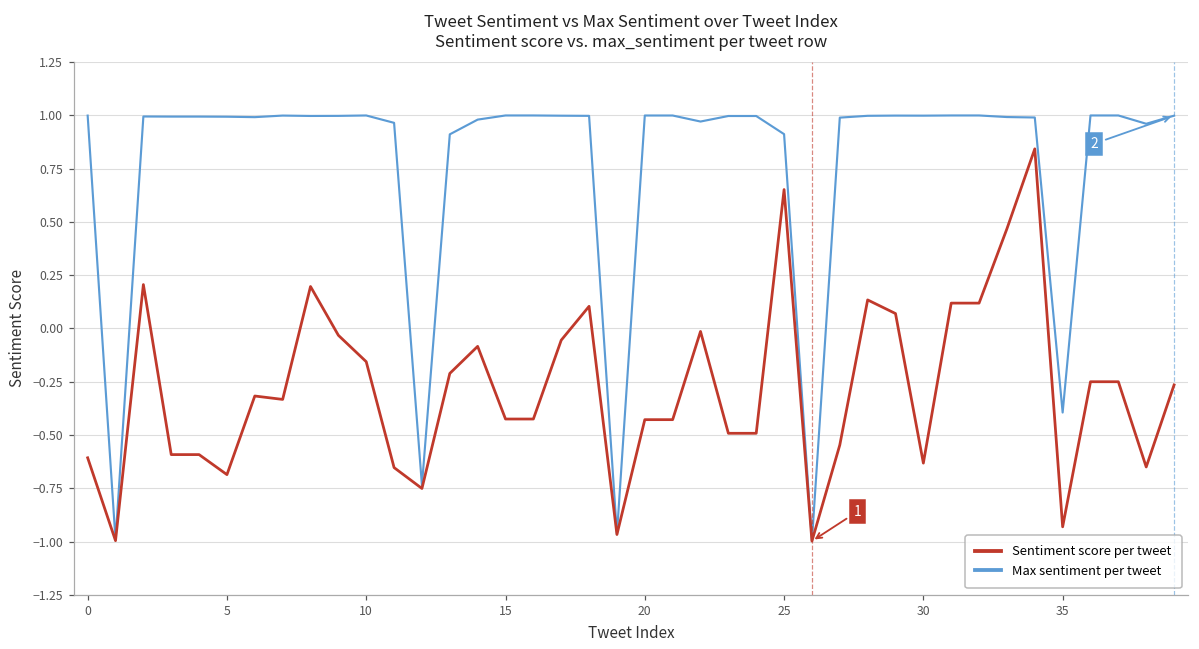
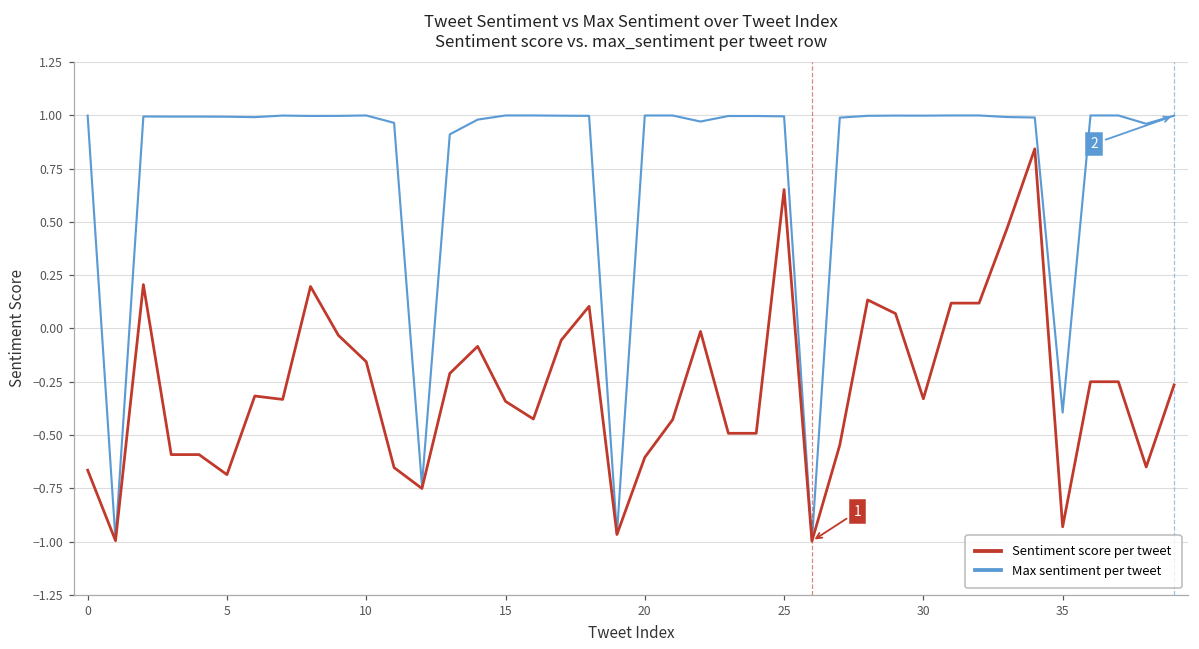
  {
    "Sentiment score per tweet": {
-     "0": -0.61,
+     "0": -0.67,
      "5": -0.69,
      "10": -0.16,
-     "15": -0.43,
-     "20": -0.43,
+     "15": -0.34,
+     "20": -0.61,
      "25": 0.65,
-     "30": -0.63,
+     "30": -0.33,
      "35": -0.93
    },
    "Max sentiment per tweet": {
      "0": 1.00,
      "5": 0.99,
      "10": 1.00,
      "15": 1.00,
      "20": 1.00,
-     "25": 0.91,
+     "25": 1.00,
      "30": 1.00,
      "35": -0.39
    }
  }
